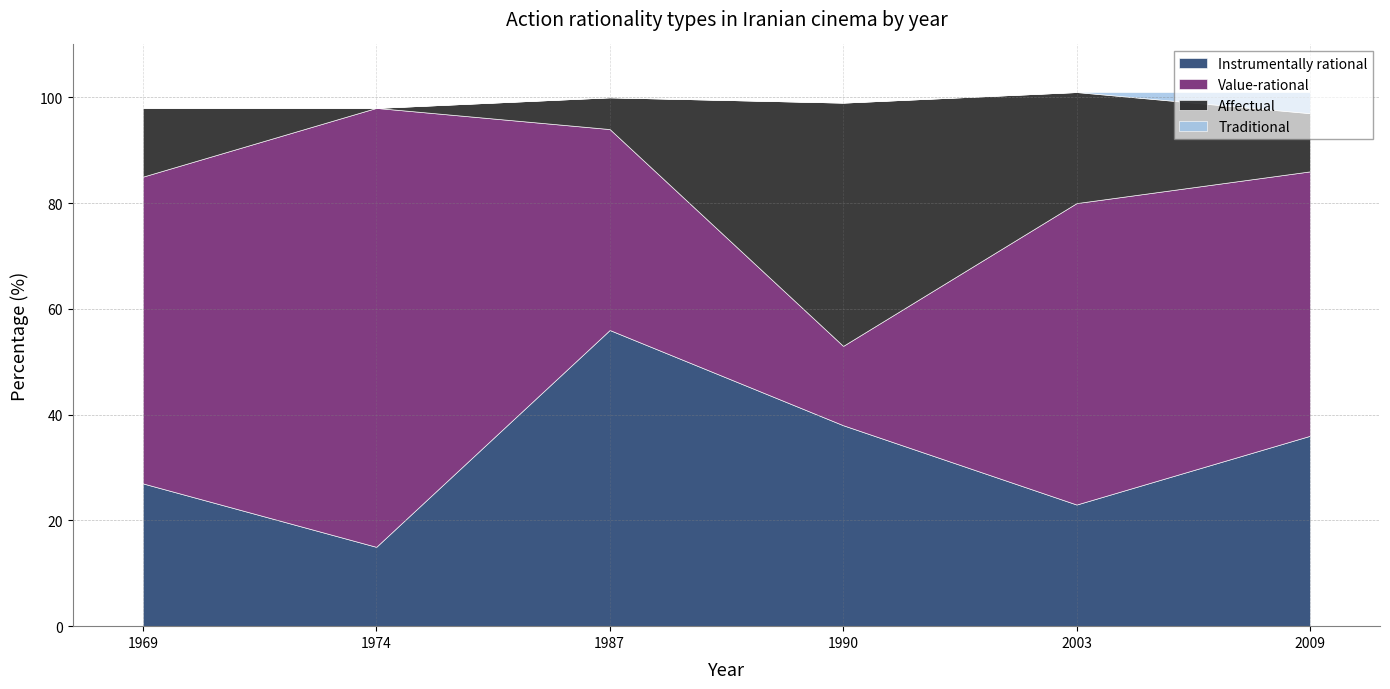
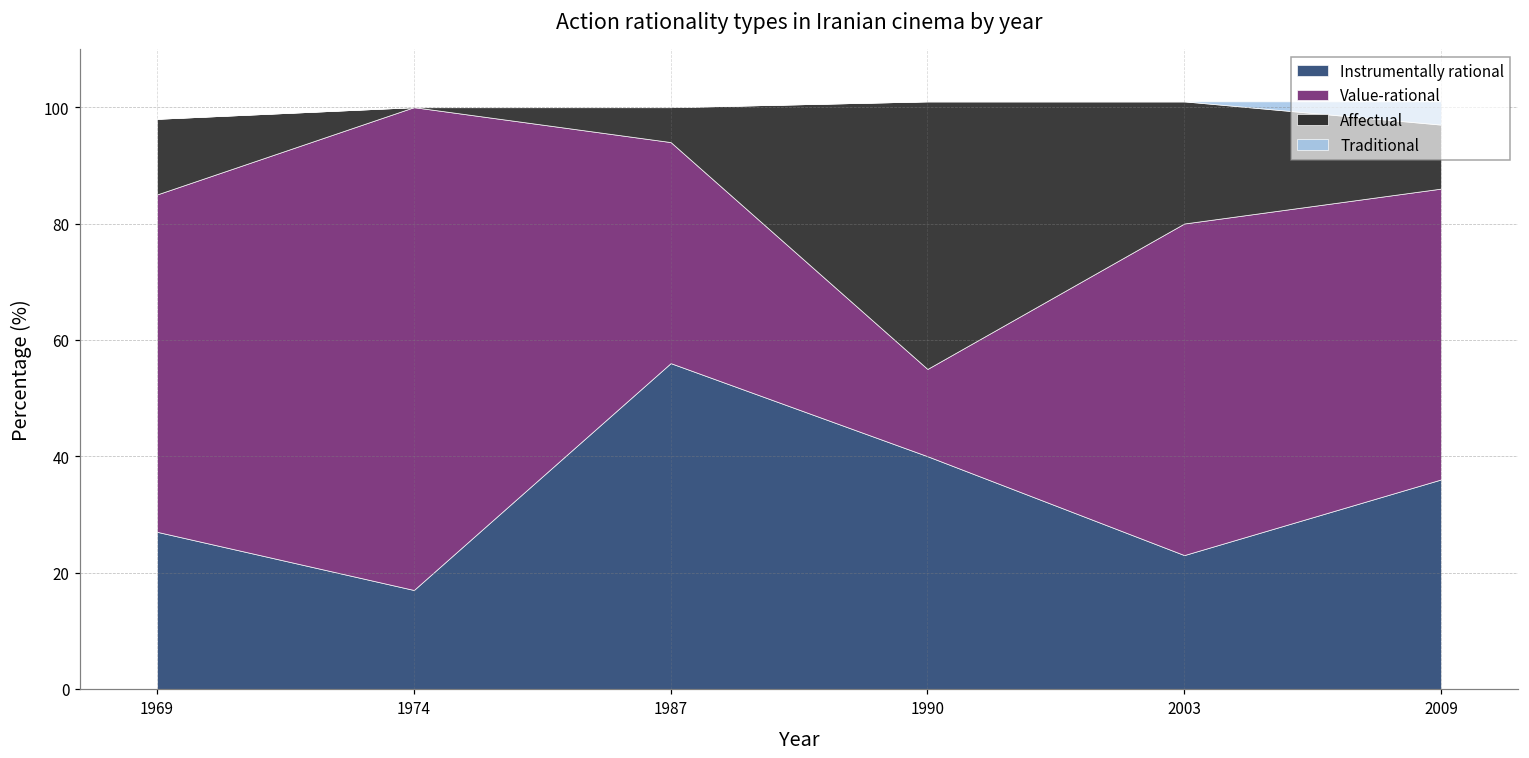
  {
    "Instrumentally rational": {
      "1969": 27,
-     "1974": 15,
+     "1974": 17,
      "1987": 56,
-     "1990": 38,
+     "1990": 40,
      "2003": 23,
      "2009": 36
    },
    "Value-rational": {
      "1969": 58,
      "1987": 38,
      "1990": 15,
      "2003": 57,
      "2009": 50
    }
  }
